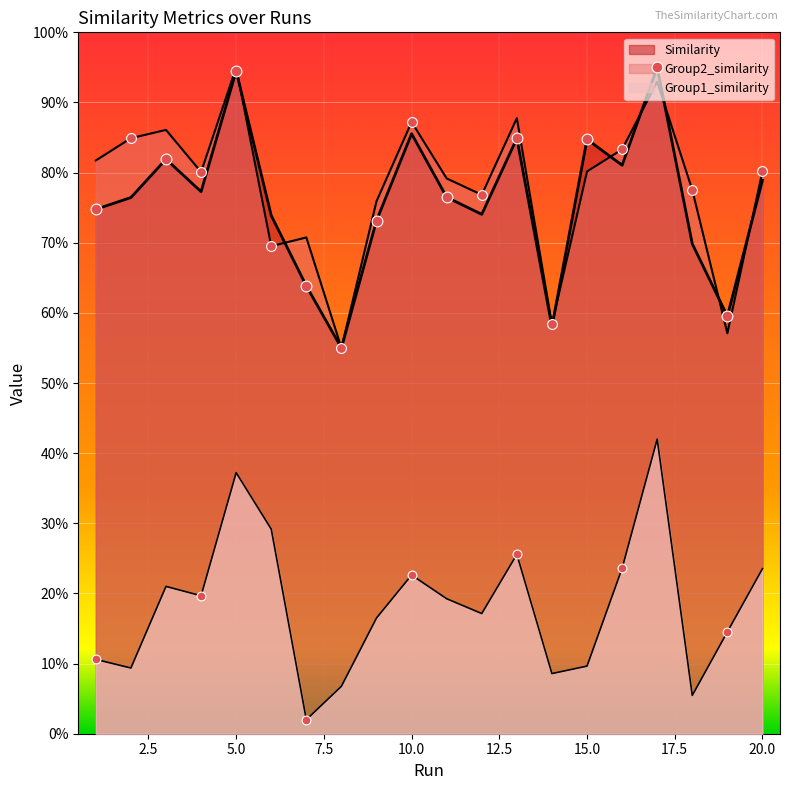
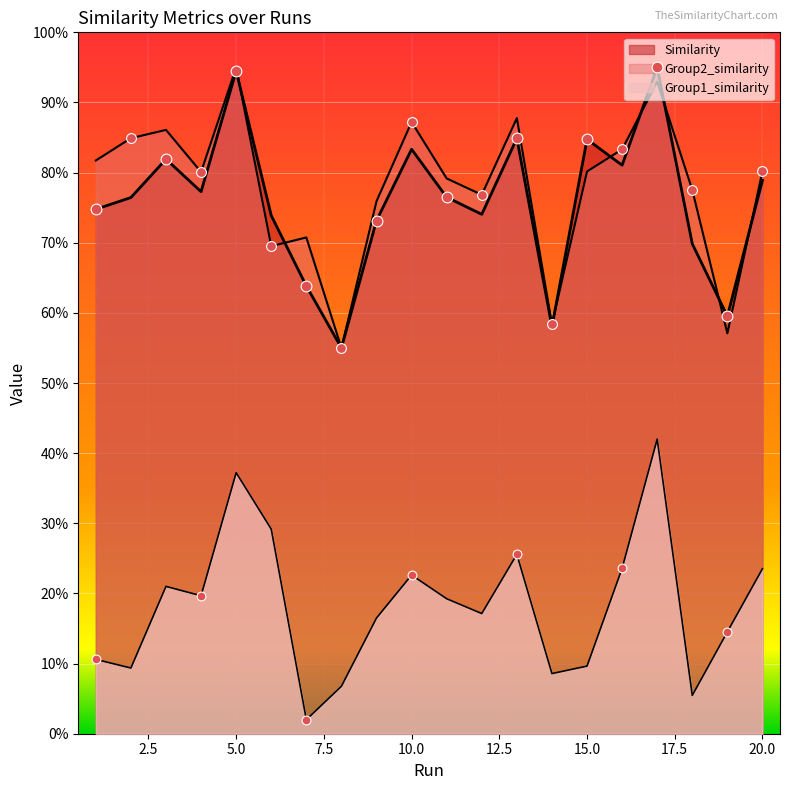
  {
    "Similarity": {
-     "10.0": "86%",
+     "10.0": "83%",
      "20.0": "79%"
    }
  }
